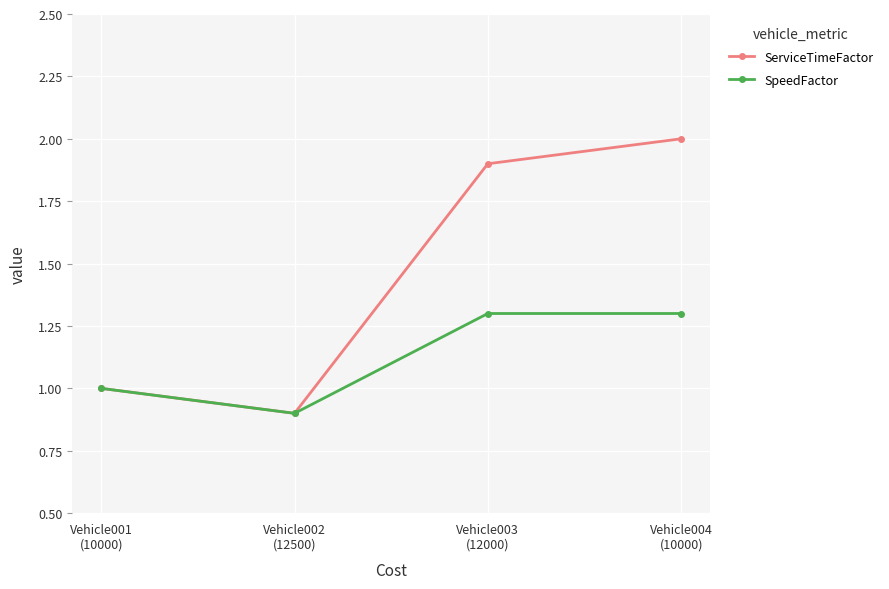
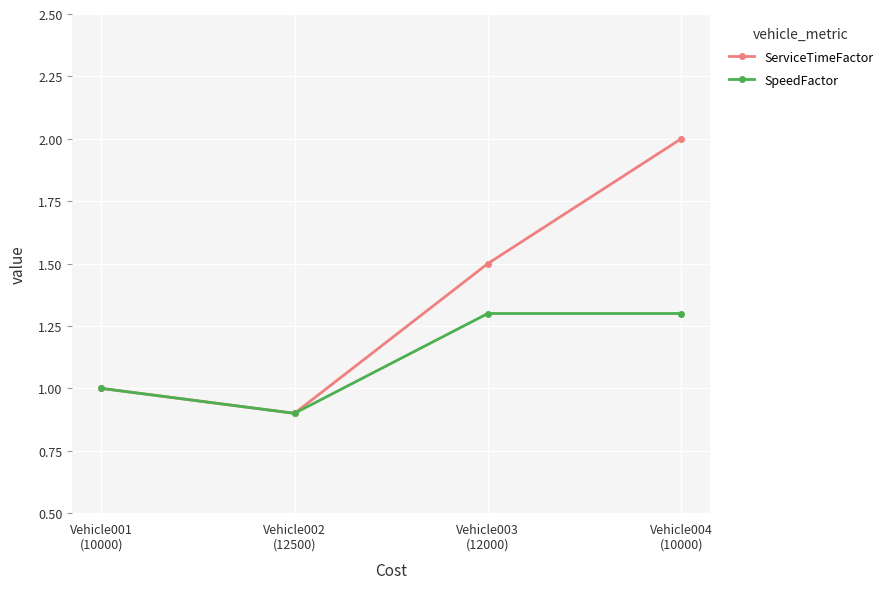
  {
    "ServiceTimeFactor": {
-     "Vehicle003 (12000)": 1.9,
+     "Vehicle003 (12000)": 1.5,
      "Vehicle004 (10000)": 2.0
    },
    "SpeedFactor": {
      "Vehicle003 (12000)": 1.3,
      "Vehicle004 (10000)": 1.3
    }
  }
